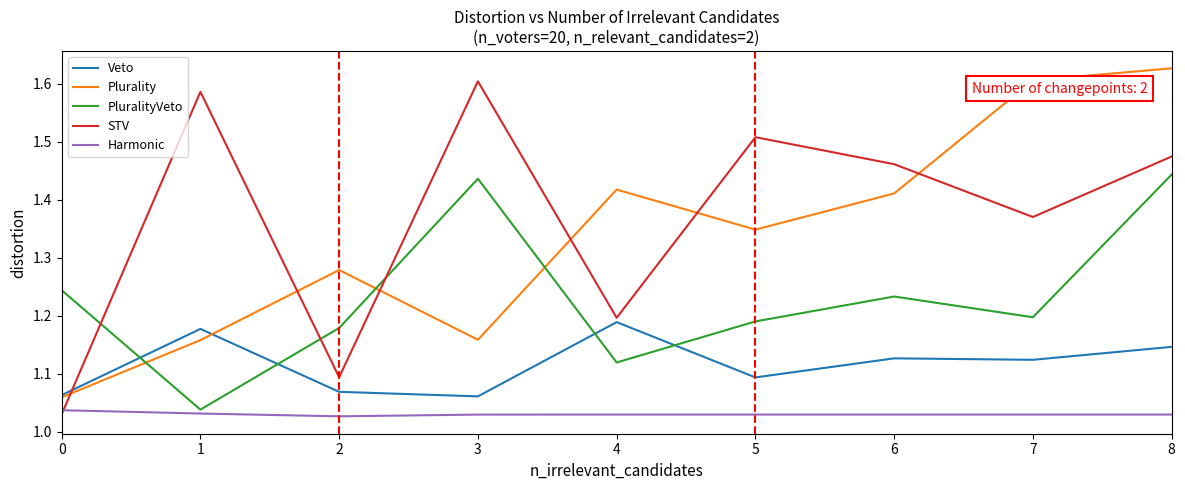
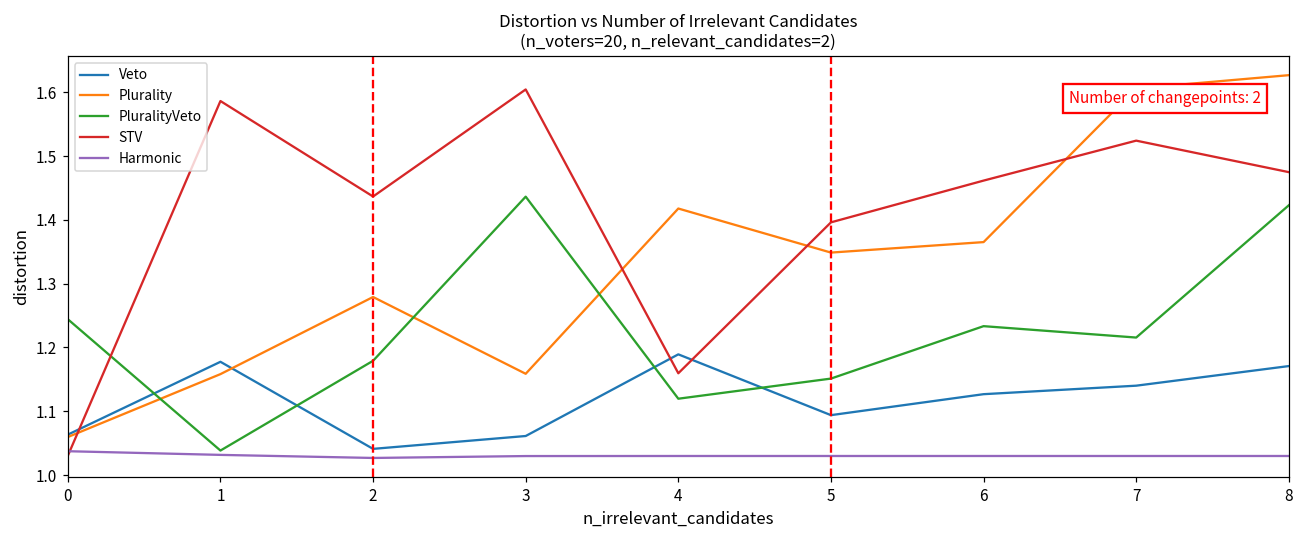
  {
    "Veto": {
      "1": 1.18,
-     "2": 1.07,
+     "2": 1.04,
      "3": 1.06,
      "4": 1.19,
      "5": 1.09,
      "6": 1.13,
-     "7": 1.12,
-     "8": 1.15
+     "7": 1.14,
+     "8": 1.17
    },
    "Plurality": {
      "1": 1.16,
      "2": 1.28,
      "3": 1.16,
      "4": 1.42,
      "5": 1.35,
-     "6": 1.41,
+     "6": 1.37,
      "8": 1.63
    },
    "PluralityVeto": {
      "0": 1.24,
      "1": 1.04,
      "2": 1.18,
      "3": 1.44,
      "4": 1.12,
-     "5": 1.19,
+     "5": 1.15,
      "6": 1.23,
-     "7": 1.20,
-     "8": 1.44
+     "7": 1.22,
+     "8": 1.42
    },
    "STV": {
      "0": 1.03,
      "1": 1.59,
-     "2": 1.09,
+     "2": 1.44,
      "3": 1.60,
-     "4": 1.20,
-     "5": 1.51,
+     "4": 1.16,
+     "5": 1.40,
      "6": 1.46,
-     "7": 1.37,
+     "7": 1.52,
      "8": 1.47
    },
    "Harmonic": {
      "0": 1.04,
      "1": 1.03,
      "2": 1.03,
      "3": 1.03,
      "4": 1.03,
      "5": 1.03,
      "6": 1.03,
      "7": 1.03,
      "8": 1.03
    }
  }
